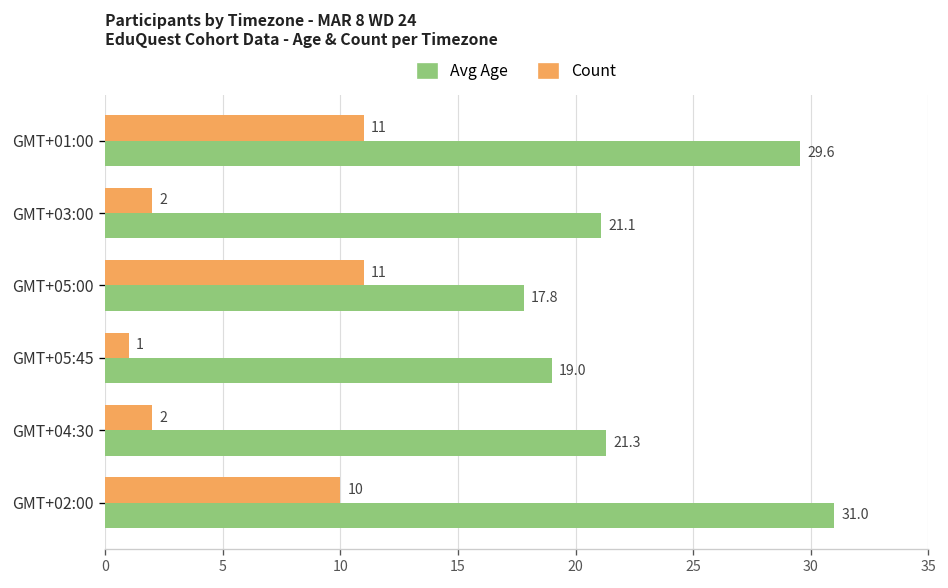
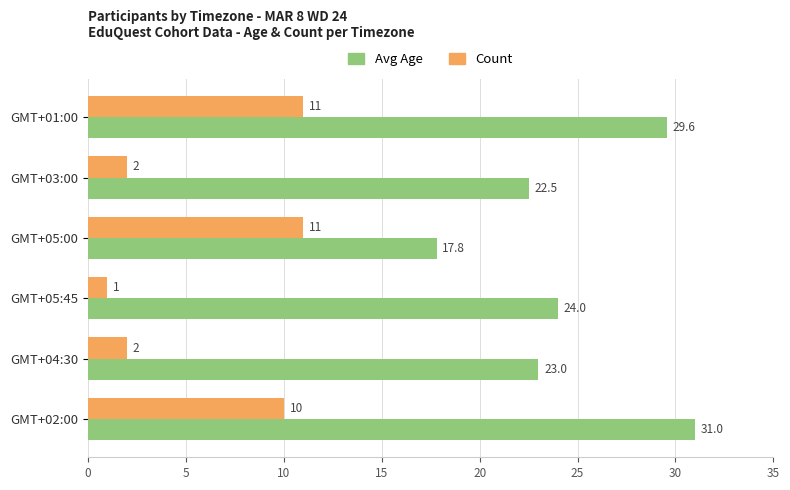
  {
    "Avg Age": {
      "GMT+01:00": 29.6,
-     "GMT+03:00": 21.1,
+     "GMT+03:00": 22.5,
      "GMT+05:00": 17.8,
-     "GMT+05:45": 19.0,
-     "GMT+04:30": 21.3,
+     "GMT+05:45": 24.0,
+     "GMT+04:30": 23.0,
      "GMT+02:00": 31.0
    },
    "Count": {
      "GMT+01:00": 11,
      "GMT+03:00": 2,
      "GMT+05:00": 11,
      "GMT+05:45": 1,
      "GMT+04:30": 2,
      "GMT+02:00": 10
    }
  }
